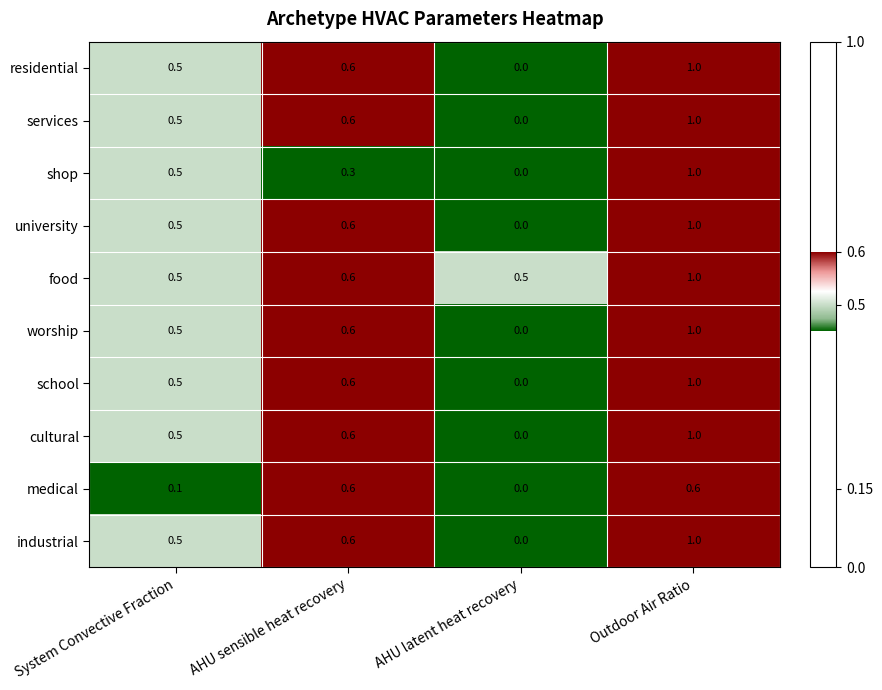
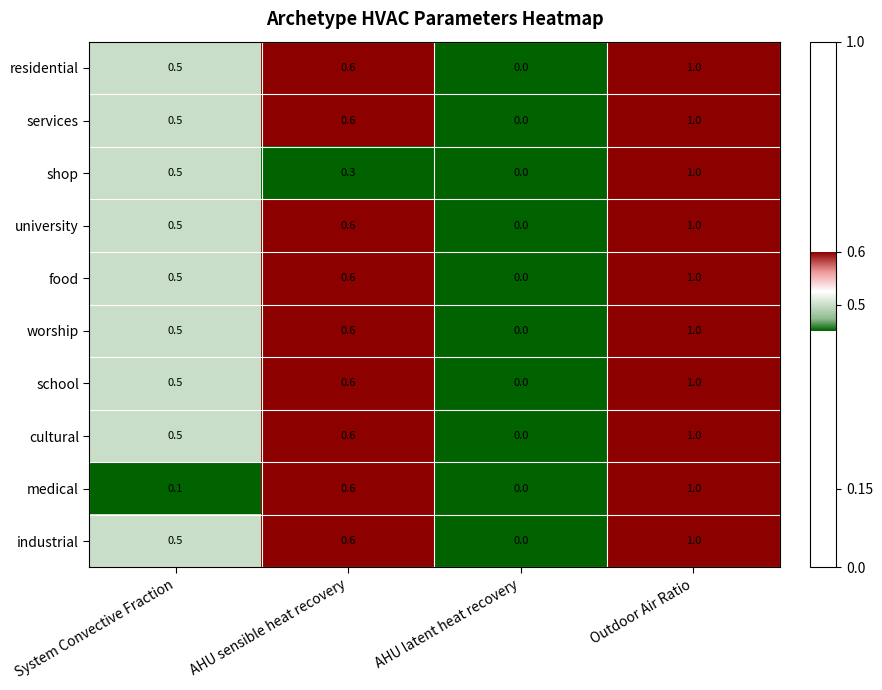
  {
    "residential": {
      "System Convective Fraction": 0.5,
      "AHU sensible heat recovery": 0.6,
      "AHU latent heat recovery": 0.0,
      "Outdoor Air Ratio": 1.0
    },
    "services": {
      "System Convective Fraction": 0.5,
      "AHU sensible heat recovery": 0.6,
      "AHU latent heat recovery": 0.0,
      "Outdoor Air Ratio": 1.0
    },
    "shop": {
      "System Convective Fraction": 0.5,
      "AHU sensible heat recovery": 0.3,
      "AHU latent heat recovery": 0.0,
      "Outdoor Air Ratio": 1.0
    },
    "university": {
      "System Convective Fraction": 0.5,
      "AHU sensible heat recovery": 0.6,
      "AHU latent heat recovery": 0.0,
      "Outdoor Air Ratio": 1.0
    },
    "food": {
      "System Convective Fraction": 0.5,
      "AHU sensible heat recovery": 0.6,
-     "AHU latent heat recovery": 0.5,
+     "AHU latent heat recovery": 0.0,
      "Outdoor Air Ratio": 1.0
    },
    "worship": {
      "System Convective Fraction": 0.5,
      "AHU sensible heat recovery": 0.6,
      "AHU latent heat recovery": 0.0,
      "Outdoor Air Ratio": 1.0
    },
    "school": {
      "System Convective Fraction": 0.5,
      "AHU sensible heat recovery": 0.6,
      "AHU latent heat recovery": 0.0,
      "Outdoor Air Ratio": 1.0
    },
    "cultural": {
      "System Convective Fraction": 0.5,
      "AHU sensible heat recovery": 0.6,
      "AHU latent heat recovery": 0.0,
      "Outdoor Air Ratio": 1.0
    },
    "medical": {
      "System Convective Fraction": 0.1,
      "AHU sensible heat recovery": 0.6,
      "AHU latent heat recovery": 0.0,
-     "Outdoor Air Ratio": 0.6
+     "Outdoor Air Ratio": 1.0
    },
    "industrial": {
      "System Convective Fraction": 0.5,
      "AHU sensible heat recovery": 0.6,
      "AHU latent heat recovery": 0.0,
      "Outdoor Air Ratio": 1.0
    }
  }
